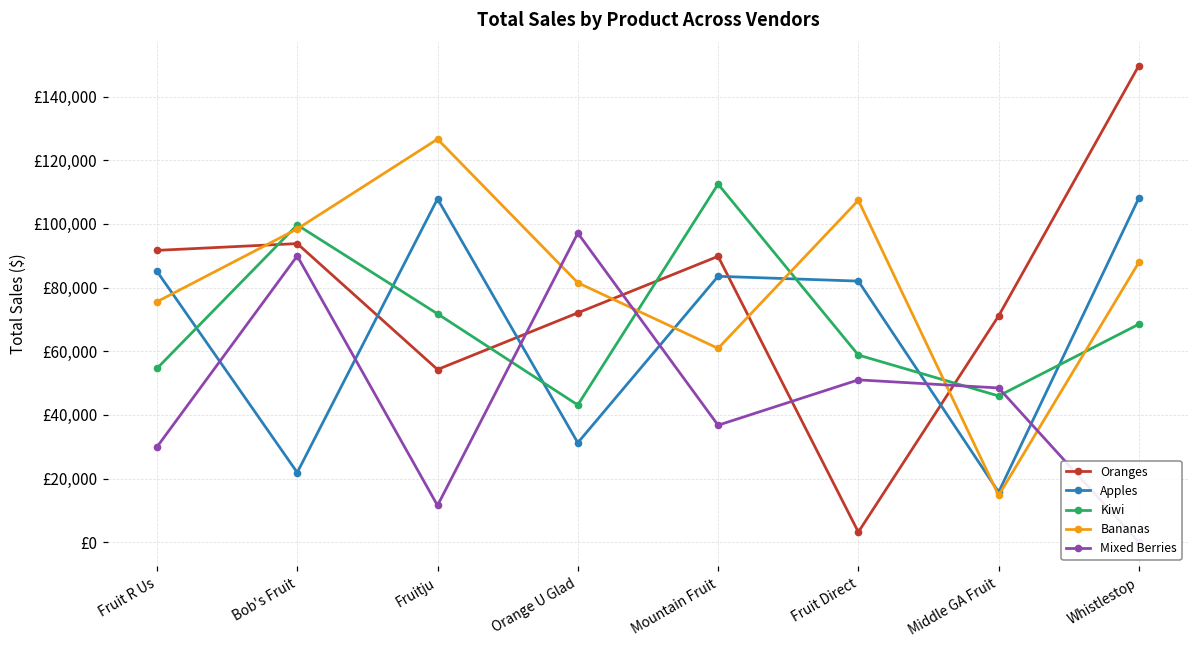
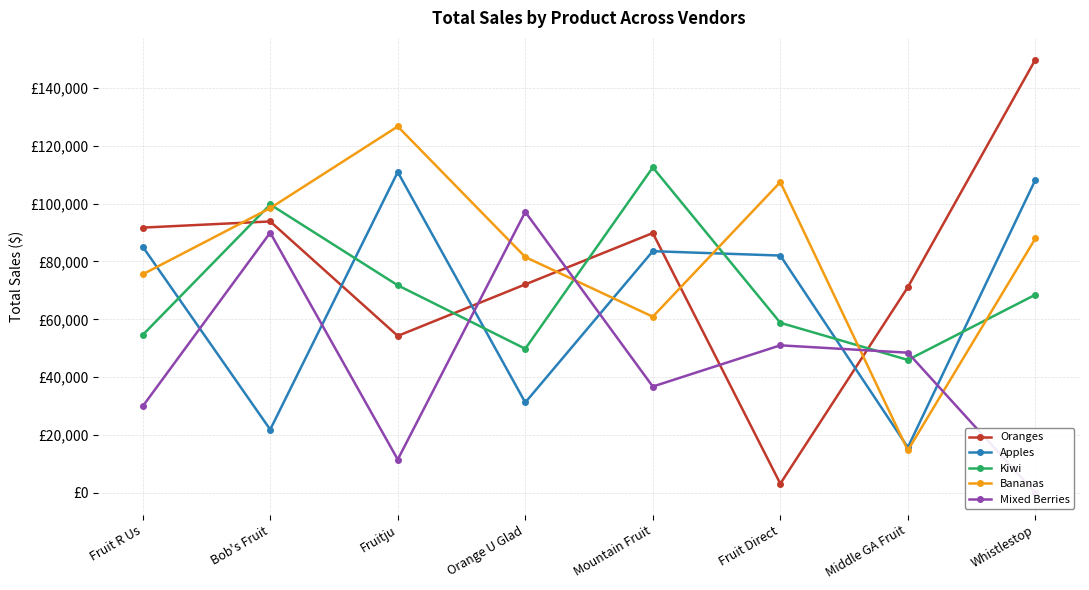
  {
    "Oranges": {
      "Fruit R Us": "£92,000",
      "Bob's Fruit": "£94,000",
      "Fruitju": "£54,000",
      "Orange U Glad": "£72,000",
      "Mountain Fruit": "£90,000",
      "Fruit Direct": "£3,000",
      "Middle GA Fruit": "£71,000",
      "Whistlestop": "£150,000"
    },
    "Apples": {
      "Fruit R Us": "£85,000",
      "Bob's Fruit": "£22,000",
-     "Fruitju": "£108,000",
+     "Fruitju": "£111,000",
      "Orange U Glad": "£31,000",
      "Mountain Fruit": "£84,000",
      "Fruit Direct": "£82,000",
      "Middle GA Fruit": "£16,000",
      "Whistlestop": "£108,000"
    },
    "Kiwi": {
      "Fruit R Us": "£55,000",
      "Bob's Fruit": "£100,000",
      "Fruitju": "£72,000",
-     "Orange U Glad": "£43,000",
+     "Orange U Glad": "£50,000",
      "Mountain Fruit": "£112,000",
      "Fruit Direct": "£59,000",
      "Middle GA Fruit": "£46,000",
      "Whistlestop": "£69,000"
    },
    "Bananas": {
      "Fruit R Us": "£76,000",
      "Bob's Fruit": "£98,000",
      "Fruitju": "£127,000",
      "Orange U Glad": "£82,000",
      "Mountain Fruit": "£61,000",
      "Fruit Direct": "£107,000",
      "Middle GA Fruit": "£15,000",
      "Whistlestop": "£88,000"
    },
    "Mixed Berries": {
      "Fruit R Us": "£30,000",
      "Bob's Fruit": "£90,000",
      "Fruitju": "£12,000",
      "Orange U Glad": "£97,000",
      "Mountain Fruit": "£37,000",
      "Fruit Direct": "£51,000",
      "Middle GA Fruit": "£48,000"
    }
  }
